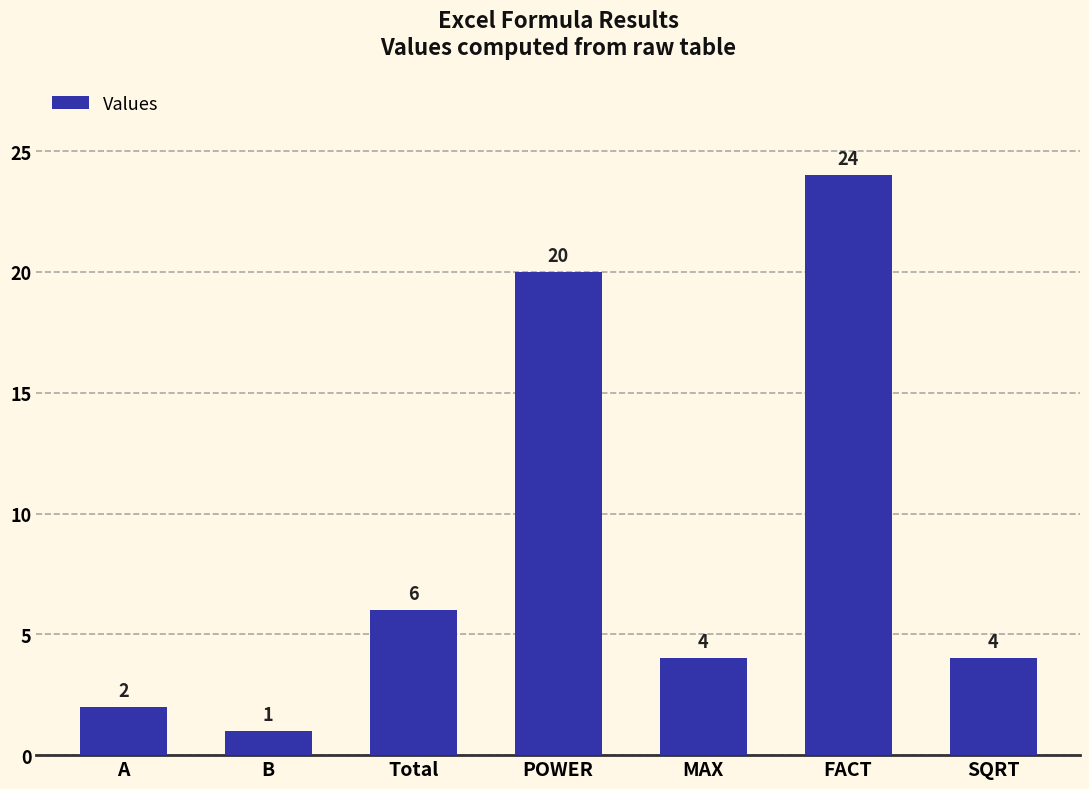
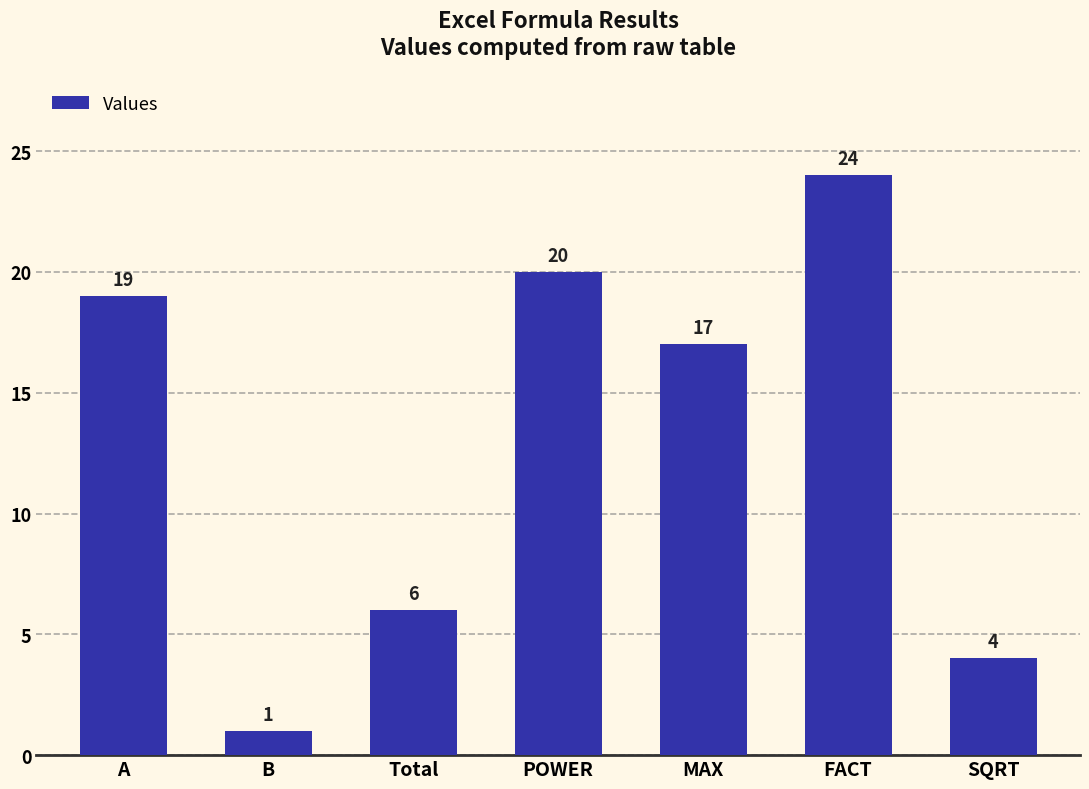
  {
-   "A": 2,
+   "A": 19,
    "B": 1,
    "Total": 6,
    "POWER": 20,
-   "MAX": 4,
+   "MAX": 17,
    "FACT": 24,
    "SQRT": 4
  }
